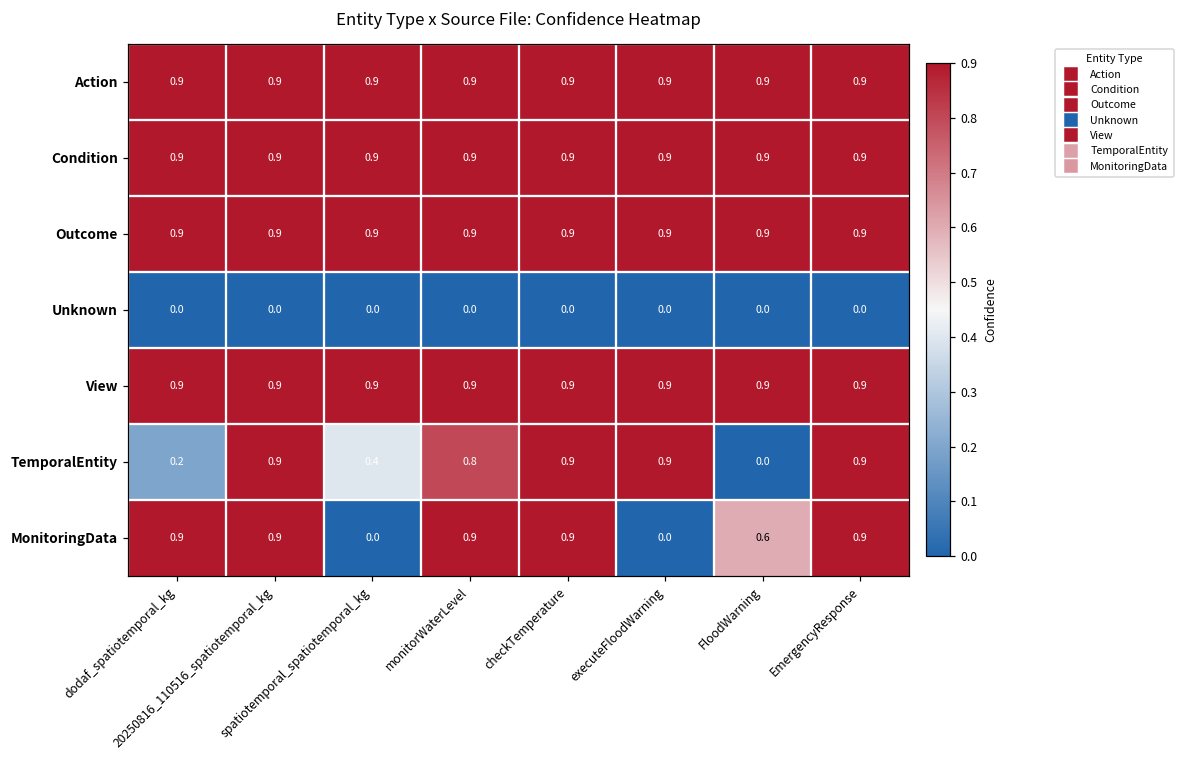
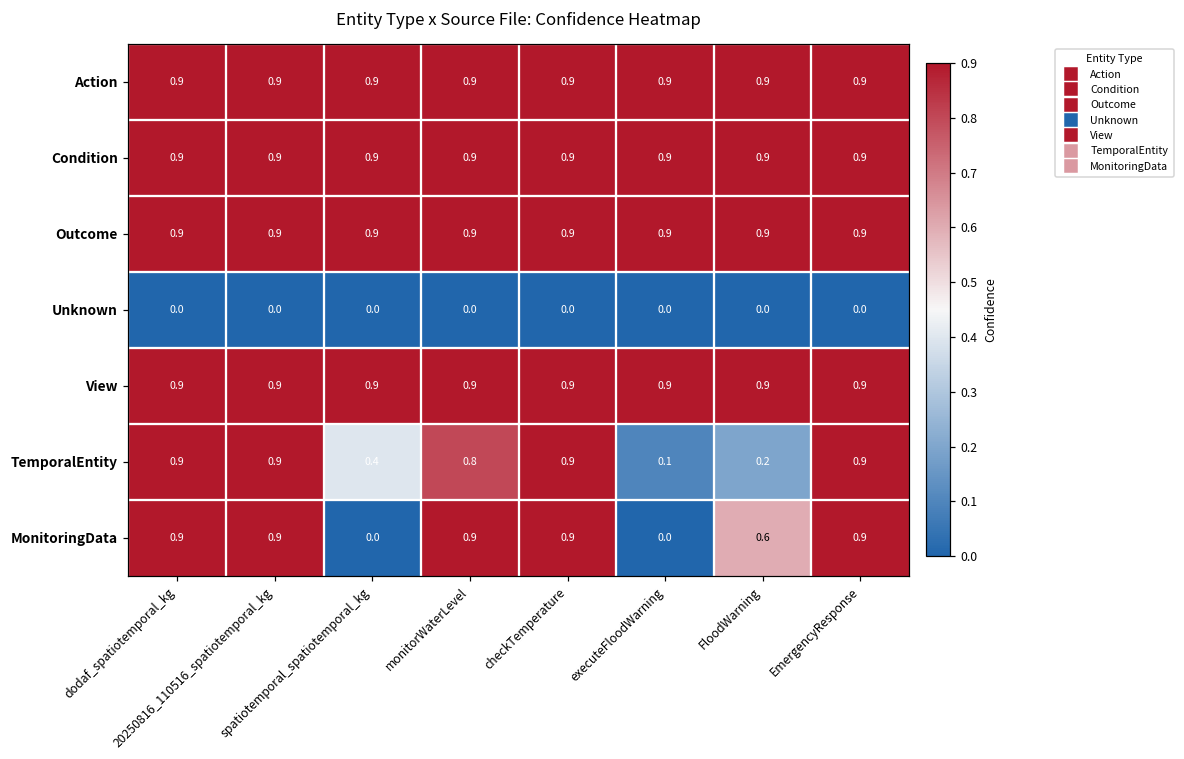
  {
    "Action": {
      "dodaf_spatiotemporal_kg": 0.9,
      "20250816_110516_spatiotemporal_kg": 0.9,
      "spatiotemporal_spatiotemporal_kg": 0.9,
      "monitorWaterLevel": 0.9,
      "checkTemperature": 0.9,
      "executeFloodWarning": 0.9,
      "FloodWarning": 0.9,
      "EmergencyResponse": 0.9
    },
    "Condition": {
      "dodaf_spatiotemporal_kg": 0.9,
      "20250816_110516_spatiotemporal_kg": 0.9,
      "spatiotemporal_spatiotemporal_kg": 0.9,
      "monitorWaterLevel": 0.9,
      "checkTemperature": 0.9,
      "executeFloodWarning": 0.9,
      "FloodWarning": 0.9,
      "EmergencyResponse": 0.9
    },
    "Outcome": {
      "dodaf_spatiotemporal_kg": 0.9,
      "20250816_110516_spatiotemporal_kg": 0.9,
      "spatiotemporal_spatiotemporal_kg": 0.9,
      "monitorWaterLevel": 0.9,
      "checkTemperature": 0.9,
      "executeFloodWarning": 0.9,
      "FloodWarning": 0.9,
      "EmergencyResponse": 0.9
    },
    "Unknown": {
      "dodaf_spatiotemporal_kg": 0.0,
      "20250816_110516_spatiotemporal_kg": 0.0,
      "spatiotemporal_spatiotemporal_kg": 0.0,
      "monitorWaterLevel": 0.0,
      "checkTemperature": 0.0,
      "executeFloodWarning": 0.0,
      "FloodWarning": 0.0,
      "EmergencyResponse": 0.0
    },
    "View": {
      "dodaf_spatiotemporal_kg": 0.9,
      "20250816_110516_spatiotemporal_kg": 0.9,
      "spatiotemporal_spatiotemporal_kg": 0.9,
      "monitorWaterLevel": 0.9,
      "checkTemperature": 0.9,
      "executeFloodWarning": 0.9,
      "FloodWarning": 0.9,
      "EmergencyResponse": 0.9
    },
    "TemporalEntity": {
-     "dodaf_spatiotemporal_kg": 0.2,
+     "dodaf_spatiotemporal_kg": 0.9,
      "20250816_110516_spatiotemporal_kg": 0.9,
      "monitorWaterLevel": 0.8,
      "checkTemperature": 0.9,
-     "executeFloodWarning": 0.9,
-     "FloodWarning": 0.0,
+     "executeFloodWarning": 0.1,
+     "FloodWarning": 0.2,
      "EmergencyResponse": 0.9
    },
    "MonitoringData": {
      "dodaf_spatiotemporal_kg": 0.9,
      "20250816_110516_spatiotemporal_kg": 0.9,
      "spatiotemporal_spatiotemporal_kg": 0.0,
      "monitorWaterLevel": 0.9,
      "checkTemperature": 0.9,
      "executeFloodWarning": 0.0,
      "FloodWarning": 0.6,
      "EmergencyResponse": 0.9
    }
  }
